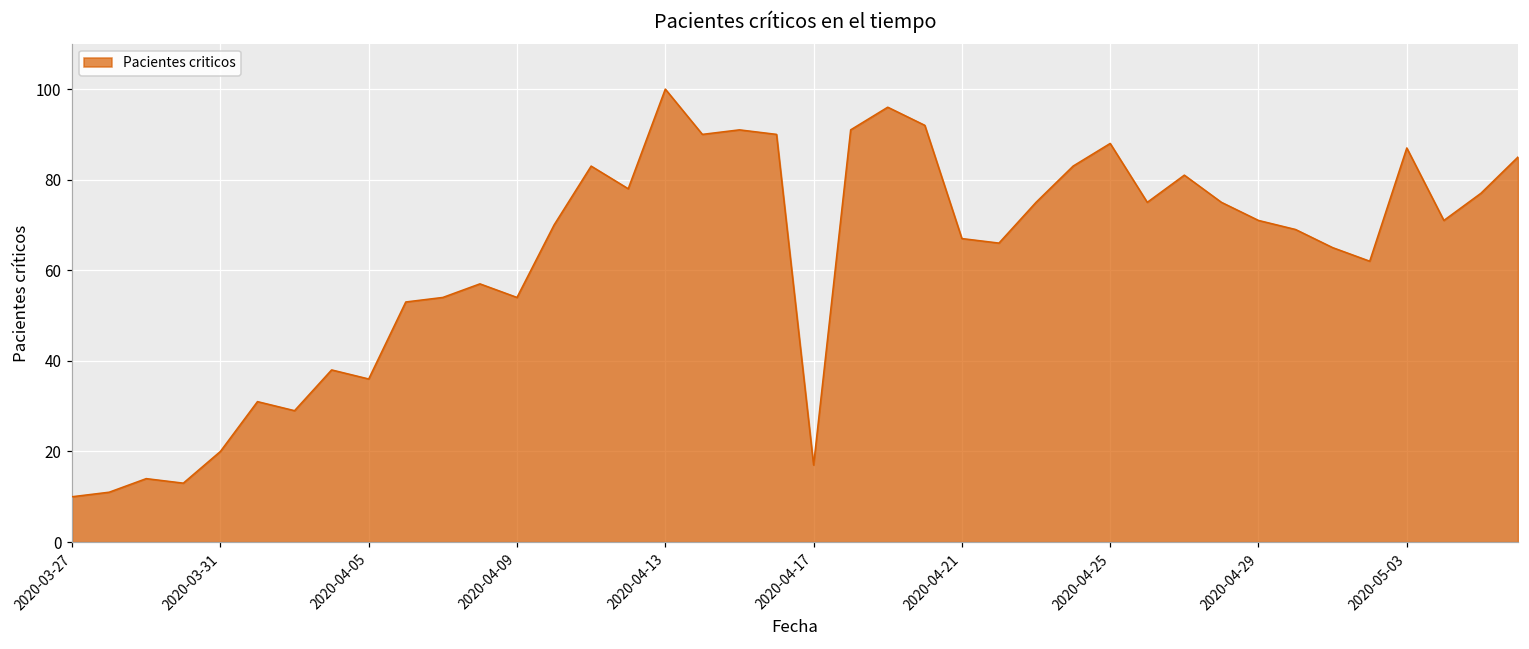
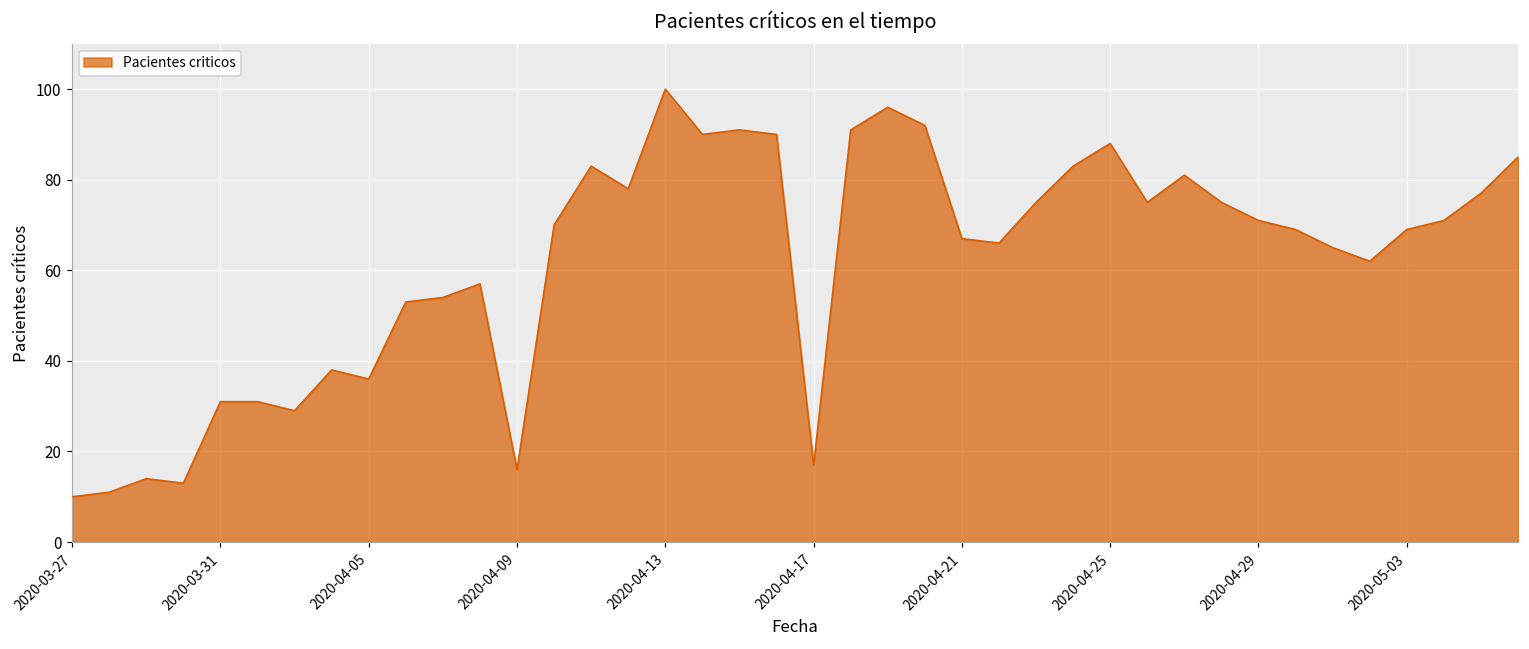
  {
    "2020-03-27": 10,
-   "2020-03-31": 20,
+   "2020-03-31": 31,
    "2020-04-05": 36,
-   "2020-04-09": 54,
+   "2020-04-09": 16,
    "2020-04-13": 100,
    "2020-04-17": 17,
    "2020-04-21": 67,
    "2020-04-25": 88,
    "2020-04-29": 71,
-   "2020-05-03": 87
+   "2020-05-03": 69
  }
